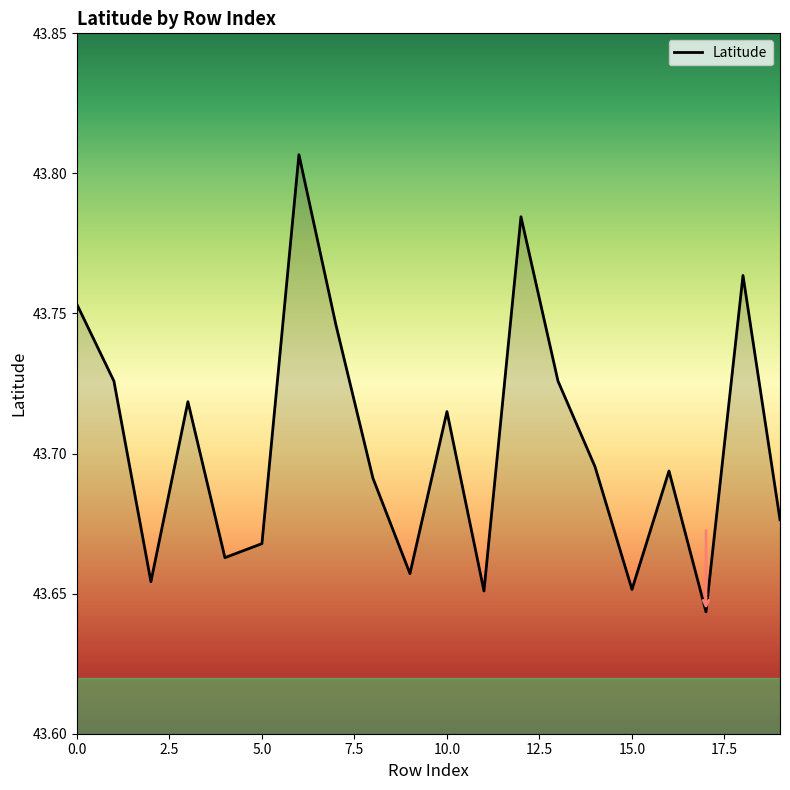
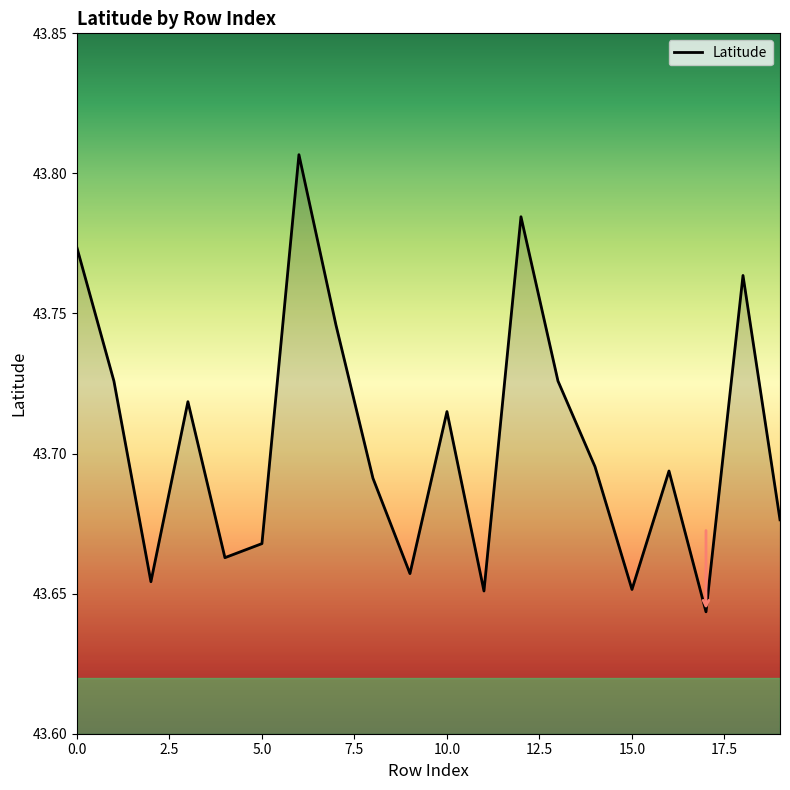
  {
-   "0.0": 43.753,
+   "0.0": 43.774,
    "5.0": 43.668,
    "10.0": 43.715,
    "15.0": 43.651
  }
